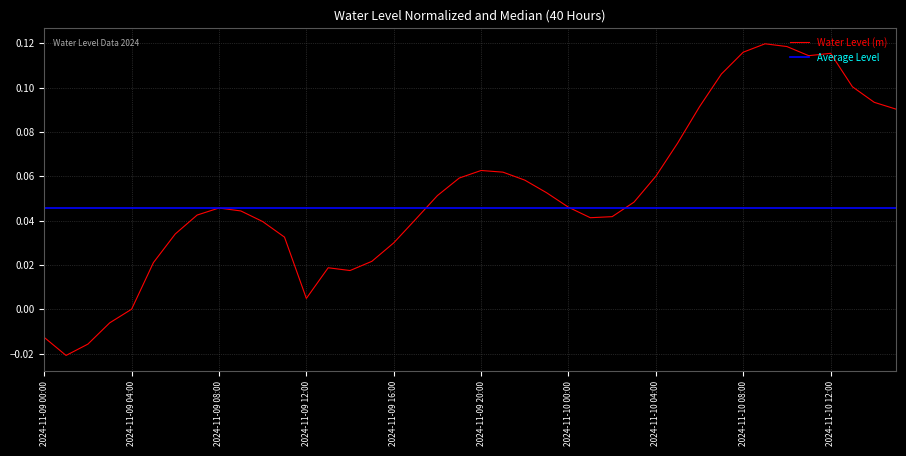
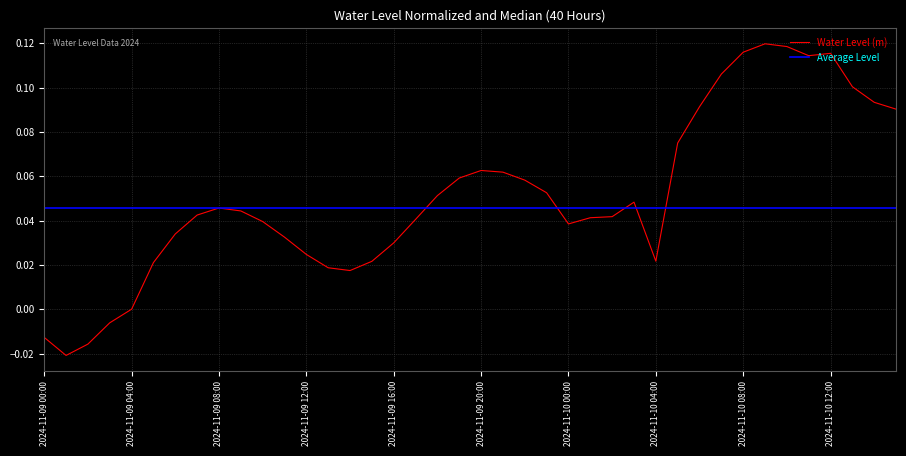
  {
    "2024-11-09 00:00": -0.013,
    "2024-11-09 04:00": 0.000,
    "2024-11-09 08:00": 0.046,
-   "2024-11-09 12:00": 0.005,
+   "2024-11-09 12:00": 0.025,
    "2024-11-09 16:00": 0.030,
    "2024-11-09 20:00": 0.063,
-   "2024-11-10 00:00": 0.046,
-   "2024-11-10 04:00": 0.060,
+   "2024-11-10 00:00": 0.038,
+   "2024-11-10 04:00": 0.022,
    "2024-11-10 08:00": 0.116,
    "2024-11-10 12:00": 0.115
  }
